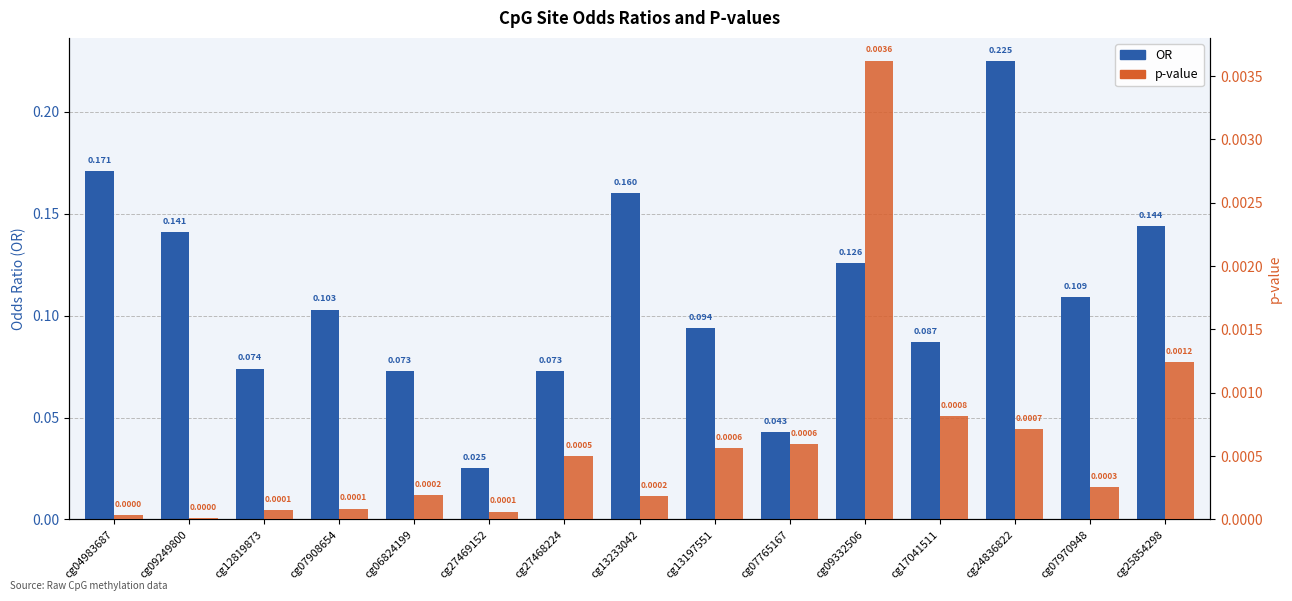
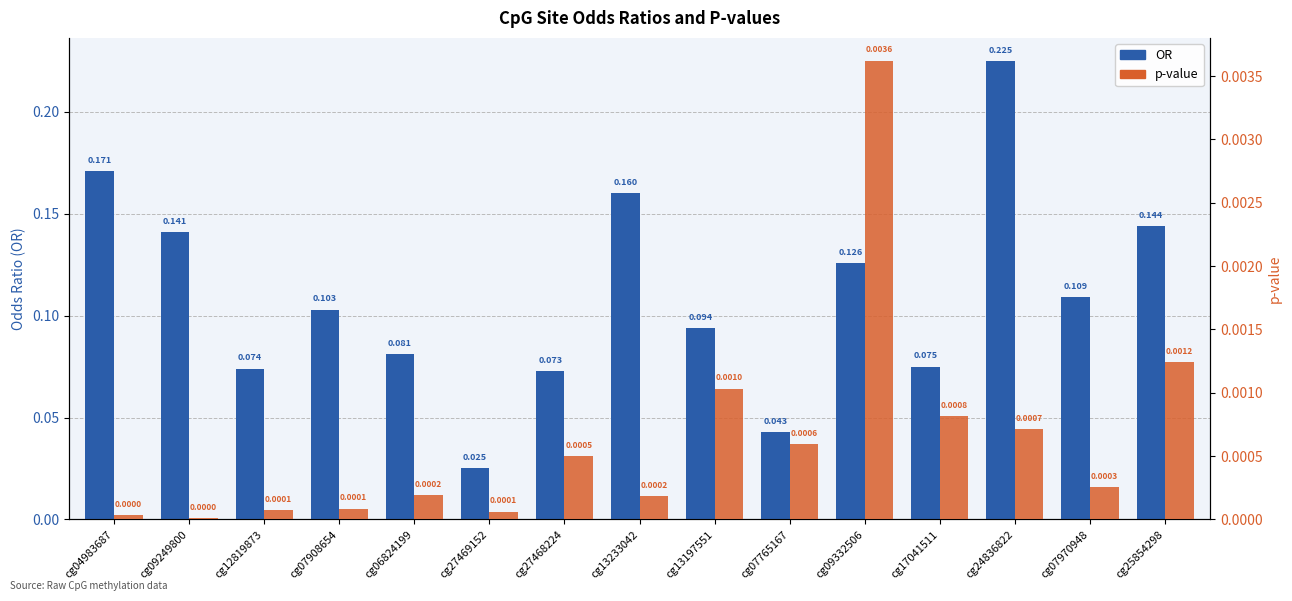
  {
    "OR": {
      "cg04983687": 0.171,
      "cg09249800": 0.141,
      "cg12819873": 0.074,
      "cg07908654": 0.103,
-     "cg06824199": 0.073,
+     "cg06824199": 0.081,
      "cg27469152": 0.025,
      "cg27468224": 0.073,
      "cg13233042": 0.160,
      "cg13197551": 0.094,
      "cg07765167": 0.043,
      "cg09332506": 0.126,
-     "cg17041511": 0.087,
+     "cg17041511": 0.075,
      "cg24836822": 0.225,
      "cg07970948": 0.109,
      "cg25854298": 0.144
    },
    "p-value": {
      "cg04983687": 0.0000,
      "cg09249800": 0.0000,
      "cg12819873": 0.0001,
      "cg07908654": 0.0001,
      "cg06824199": 0.0002,
      "cg27469152": 0.0001,
      "cg27468224": 0.0005,
      "cg13233042": 0.0002,
-     "cg13197551": 0.0006,
+     "cg13197551": 0.0010,
      "cg07765167": 0.0006,
      "cg09332506": 0.0036,
      "cg17041511": 0.0008,
      "cg24836822": 0.0007,
      "cg07970948": 0.0003,
      "cg25854298": 0.0012
    }
  }
